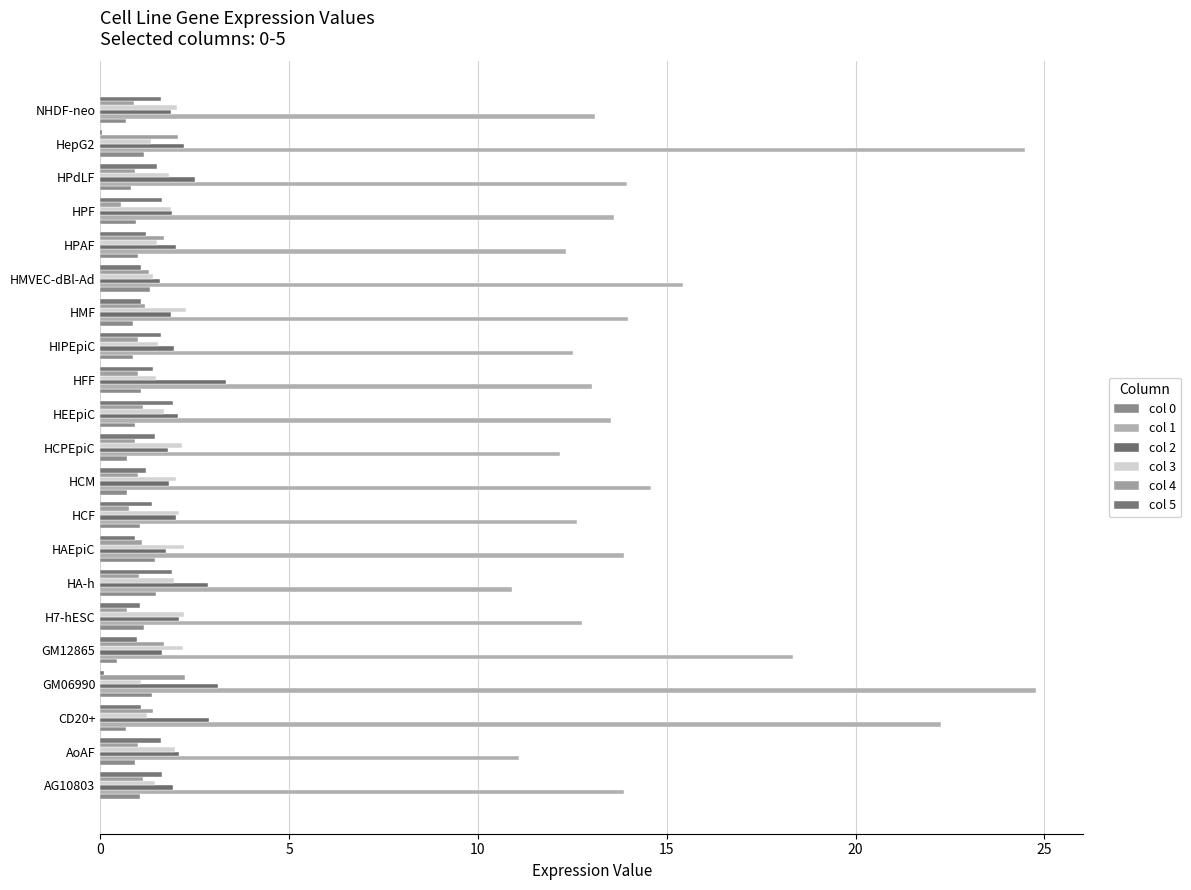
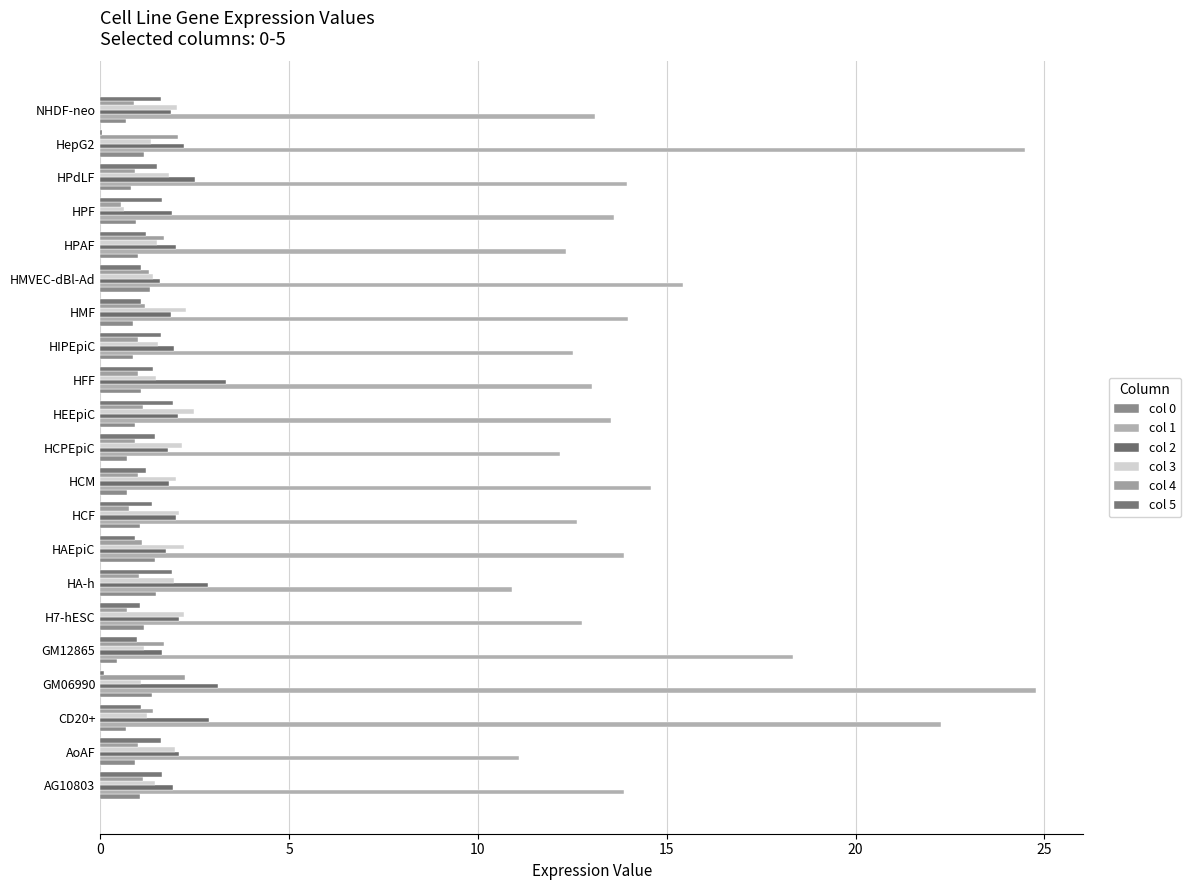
  {
    "col 3": {
      "NHDF-neo": 2.0,
      "HepG2": 1.3,
      "HPdLF": 1.8,
-     "HPF": 1.9,
+     "HPF": 0.6,
      "HPAF": 1.5,
      "HMVEC-dBl-Ad": 1.4,
      "HMF": 2.3,
      "HIPEpiC": 1.5,
      "HFF": 1.5,
-     "HEEpiC": 1.7,
+     "HEEpiC": 2.5,
      "HCPEpiC": 2.2,
      "HCM": 2.0,
      "HCF": 2.1,
      "HAEpiC": 2.2,
      "HA-h": 2.0,
      "H7-hESC": 2.2,
-     "GM12865": 2.2,
+     "GM12865": 1.2,
      "GM06990": 1.1,
      "CD20+": 1.2,
      "AoAF": 2.0,
      "AG10803": 1.4
    }
  }
